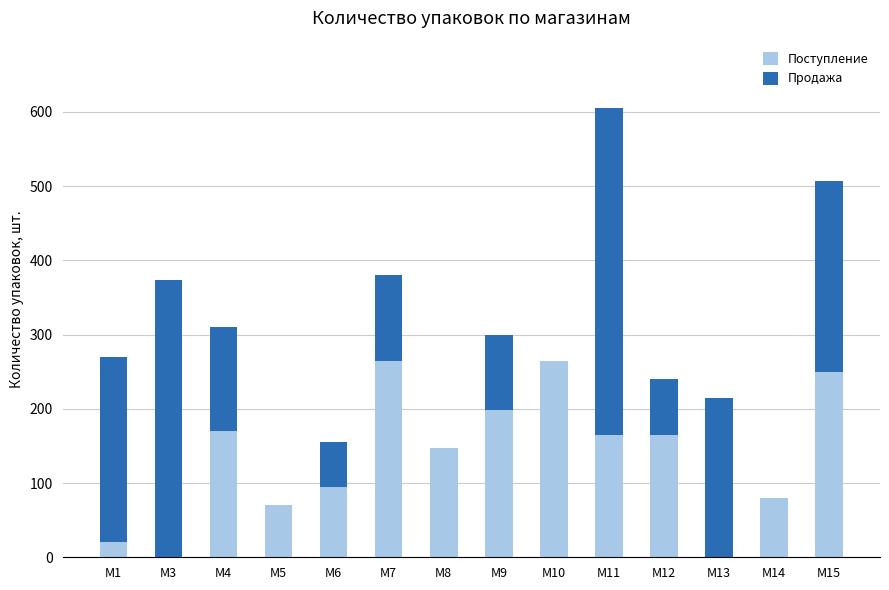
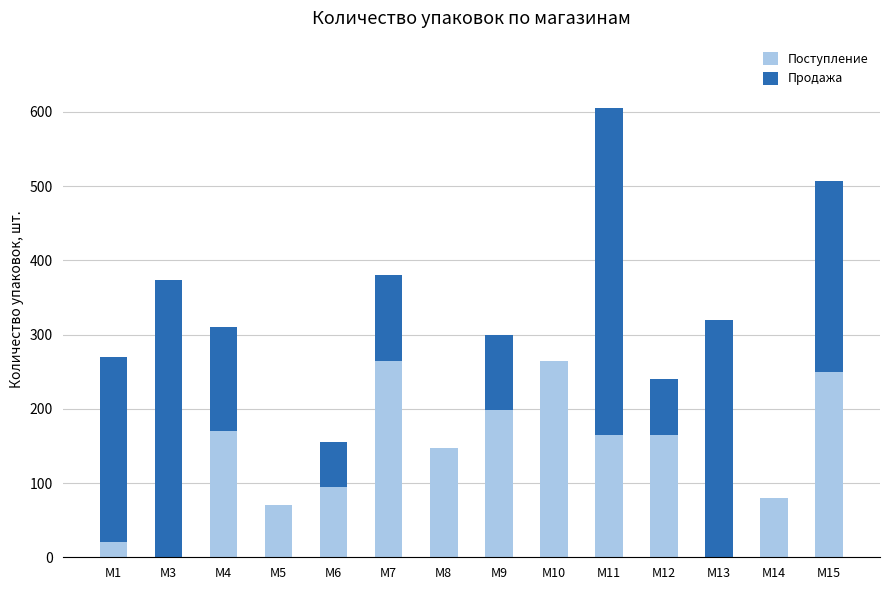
  {
    "Поступление": {
      "М1": 20,
      "М3": 0,
      "М4": 170,
      "М5": 70,
      "М6": 100,
      "М7": 270,
      "М8": 150,
      "М9": 200,
      "М10": 270,
      "М11": 170,
      "М12": 170,
      "М13": 0,
      "М14": 80,
      "М15": 250
    },
    "Продажа": {
      "М1": 250,
      "М3": 370,
      "М4": 140,
      "М5": 0,
      "М6": 60,
      "М7": 120,
      "М8": 0,
      "М9": 100,
      "М10": 0,
      "М11": 440,
      "М12": 80,
-     "М13": 220,
+     "М13": 320,
      "М14": 0,
      "М15": 260
    }
  }
